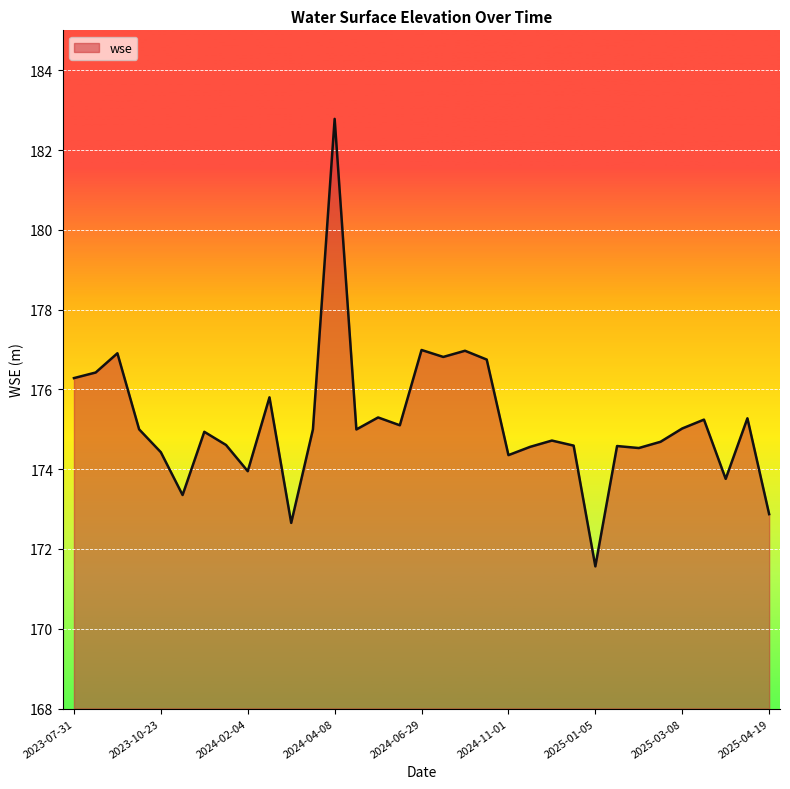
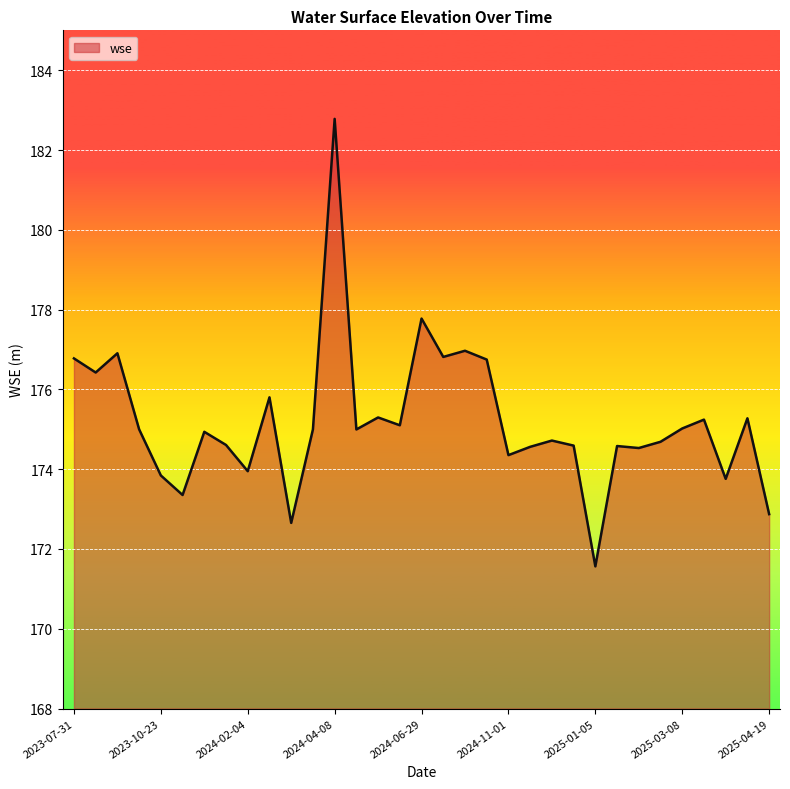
  {
-   "2023-07-31": 176.3,
-   "2023-10-23": 174.4,
+   "2023-07-31": 176.8,
+   "2023-10-23": 173.8,
    "2024-02-04": 173.9,
    "2024-04-08": 182.8,
-   "2024-06-29": 177.0,
+   "2024-06-29": 177.8,
    "2024-11-01": 174.4,
    "2025-01-05": 171.6,
    "2025-03-08": 175.0,
    "2025-04-19": 172.9
  }
